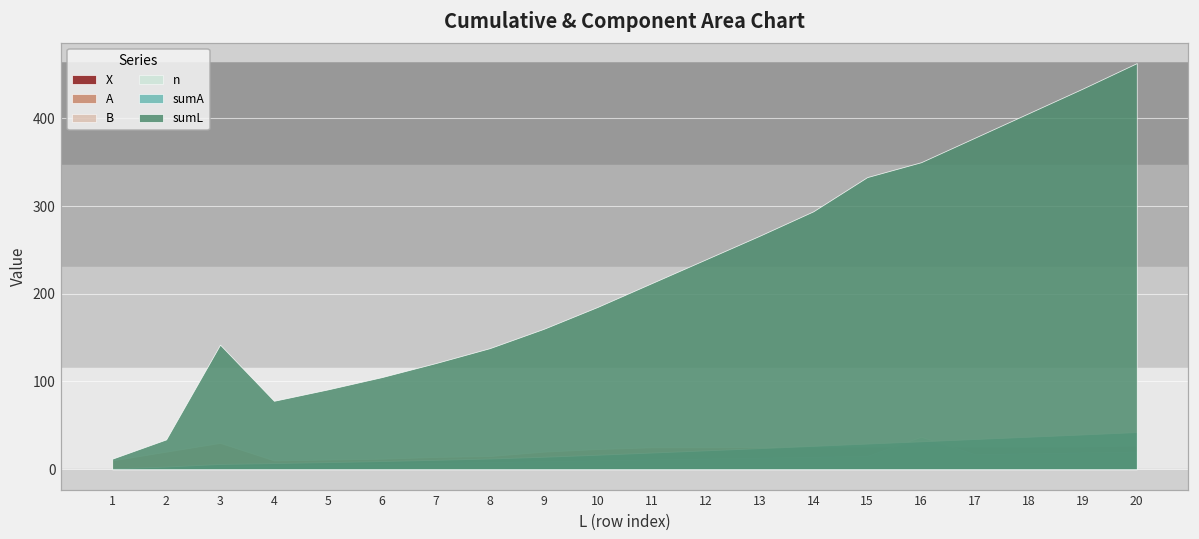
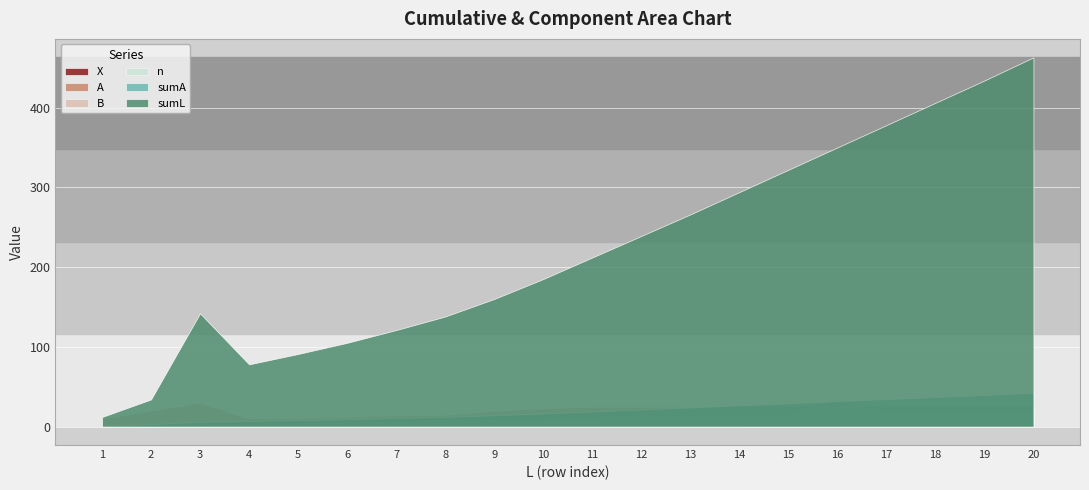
  {
    "B": {
      "2": 20,
      "3": 30,
      "7": 10,
      "9": 20,
      "10": 20,
      "11": 30,
      "12": 30,
      "16": 30,
      "17": 30,
      "18": 30,
      "19": 30,
      "20": 30
    },
    "n": {
      "6": 10,
      "7": 10,
      "8": 10,
      "9": 10,
      "10": 10,
      "11": 10,
      "12": 10,
      "13": 10,
      "14": 10,
      "15": 20,
      "16": 40,
      "17": 20,
      "18": 20,
      "19": 20,
      "20": 20
    },
    "sumA": {
      "7": 10,
      "9": 10,
      "10": 20,
      "11": 20,
      "12": 20,
      "16": 30,
      "17": 30,
      "18": 40,
      "19": 40,
      "20": 40
    },
    "sumL": {
      "2": 30,
      "3": 140,
      "4": 80,
      "5": 90,
      "6": 110,
      "7": 120,
      "8": 140,
      "9": 160,
      "10": 190,
      "11": 210,
      "12": 240,
      "13": 270,
      "14": 290,
-     "15": 330,
+     "15": 320,
      "16": 350,
      "17": 380,
      "18": 410,
      "19": 430,
      "20": 460
    }
  }
